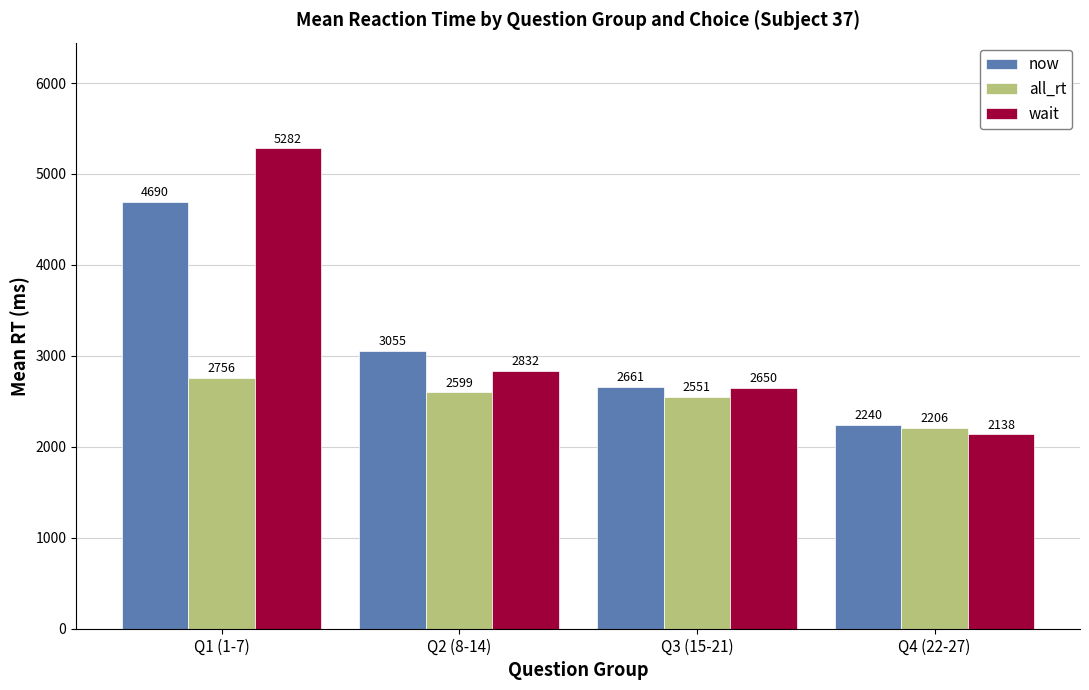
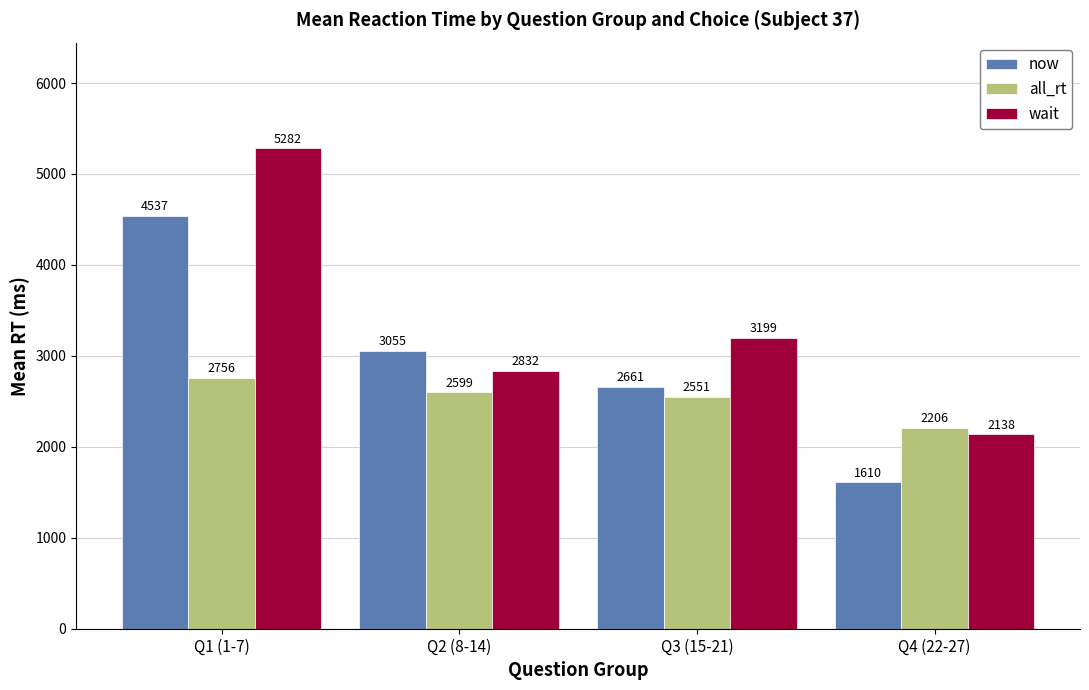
  {
    "now": {
-     "Q1 (1-7)": 4690,
+     "Q1 (1-7)": 4537,
      "Q2 (8-14)": 3055,
      "Q3 (15-21)": 2661,
-     "Q4 (22-27)": 2240
+     "Q4 (22-27)": 1610
    },
    "wait": {
      "Q1 (1-7)": 5282,
      "Q2 (8-14)": 2832,
-     "Q3 (15-21)": 2650,
+     "Q3 (15-21)": 3199,
      "Q4 (22-27)": 2138
    }
  }
